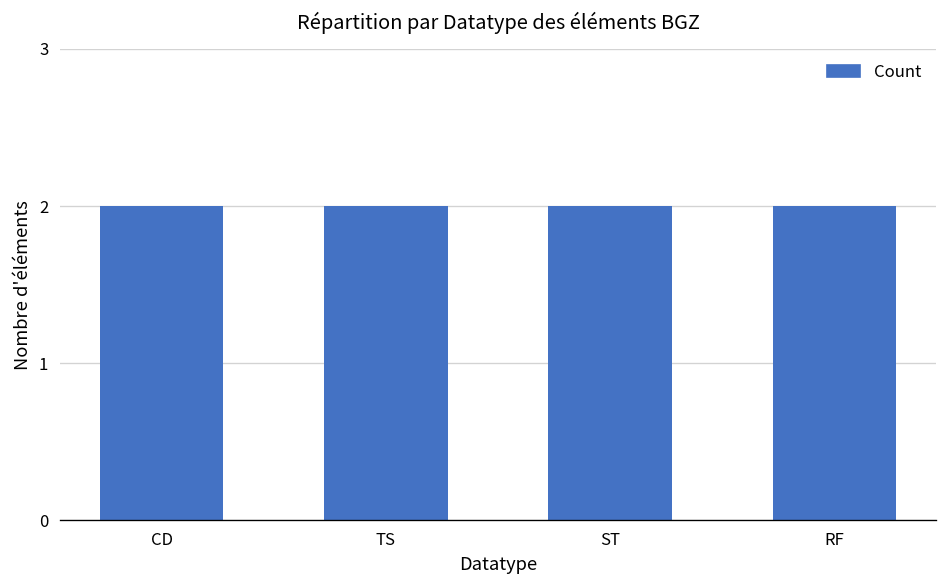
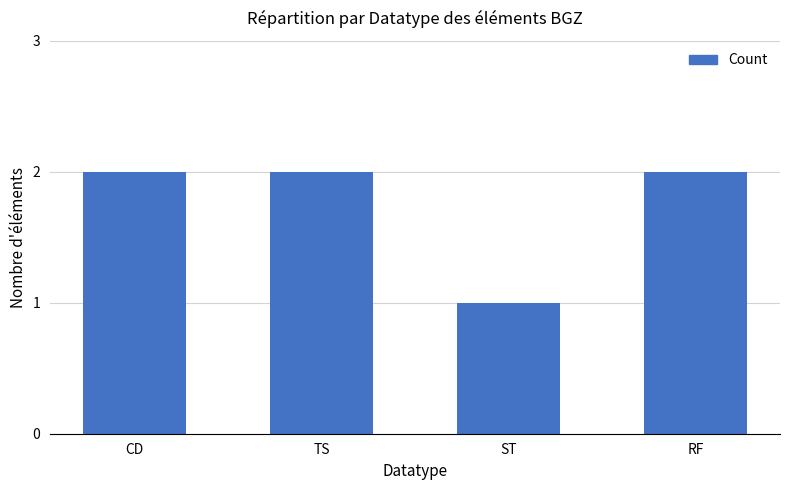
  {
    "CD": 2,
    "TS": 2,
-   "ST": 2,
+   "ST": 1,
    "RF": 2
  }
